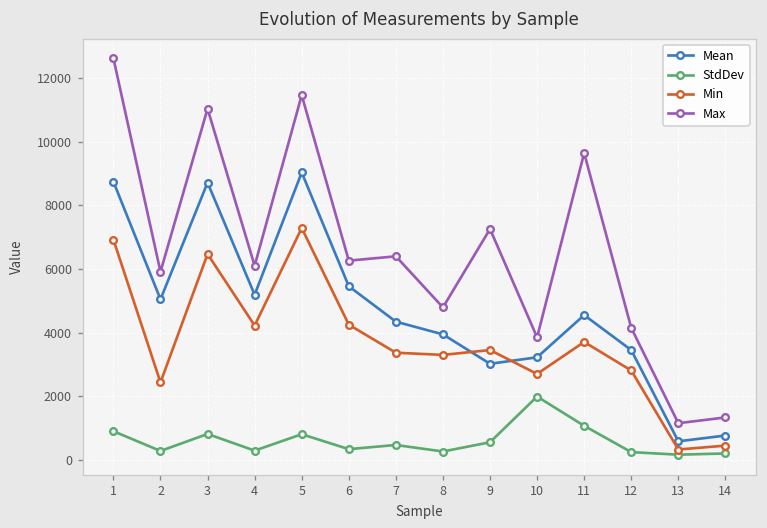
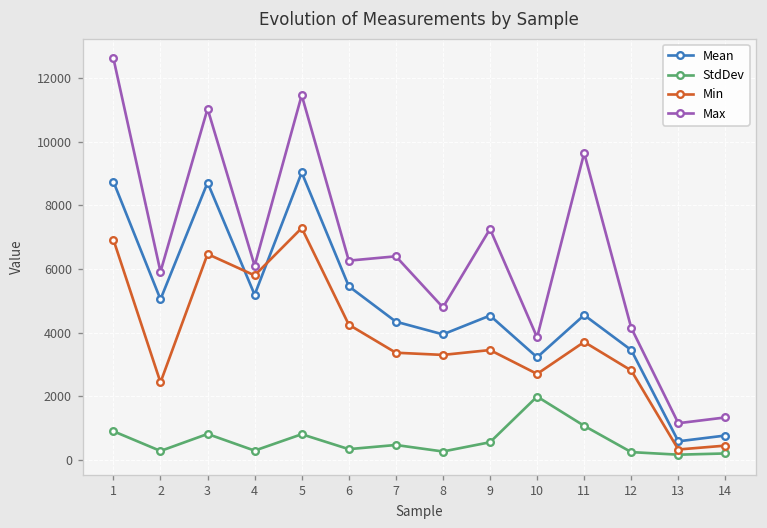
  {
    "Mean": {
      "1": 8700,
      "2": 5000,
      "3": 8700,
      "4": 5200,
      "5": 9000,
      "6": 5500,
      "7": 4300,
      "8": 3900,
-     "9": 3000,
+     "9": 4500,
      "10": 3200,
      "11": 4600,
      "12": 3400,
      "13": 600,
      "14": 800
    },
    "StdDev": {
      "1": 900,
      "2": 300,
      "3": 800,
      "4": 300,
      "5": 800,
      "6": 300,
      "7": 500,
      "8": 300,
      "9": 500,
      "10": 2000,
      "11": 1100,
      "12": 200,
      "13": 200,
      "14": 200
    },
    "Min": {
      "1": 6900,
      "2": 2400,
      "3": 6500,
-     "4": 4200,
+     "4": 5800,
      "5": 7300,
      "6": 4200,
      "7": 3400,
      "8": 3300,
      "9": 3500,
      "10": 2700,
      "11": 3700,
      "12": 2800,
      "13": 300,
      "14": 400
    },
    "Max": {
      "1": 12600,
      "2": 5900,
      "3": 11000,
      "4": 6100,
      "5": 11500,
      "6": 6300,
      "7": 6400,
      "8": 4800,
      "9": 7300,
      "10": 3800,
      "11": 9600,
      "12": 4100,
      "13": 1100,
      "14": 1300
    }
  }
